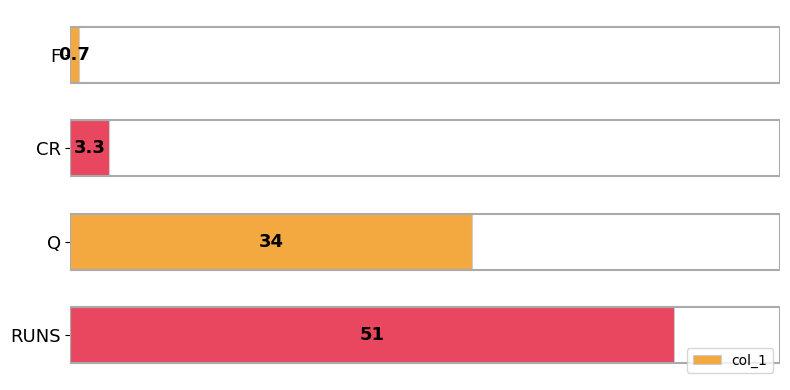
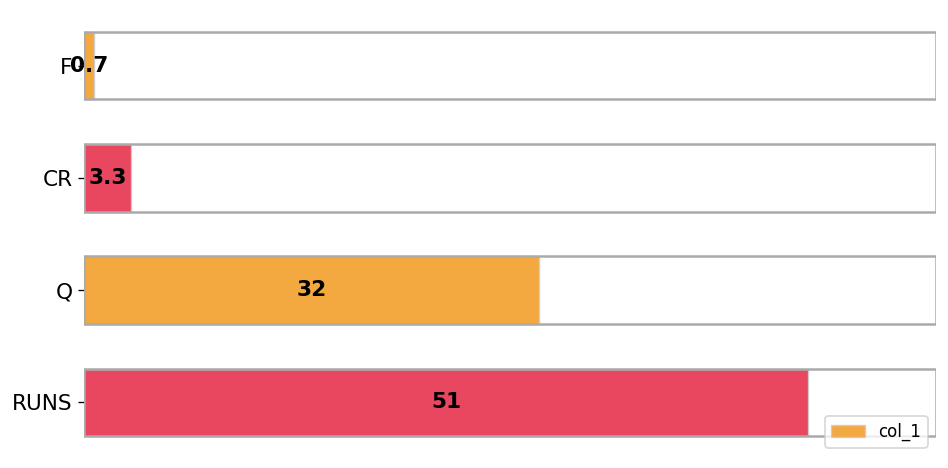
  {
    "F": 0.7,
    "CR": 3.3,
-   "Q": 34,
+   "Q": 32,
    "RUNS": 51
  }
